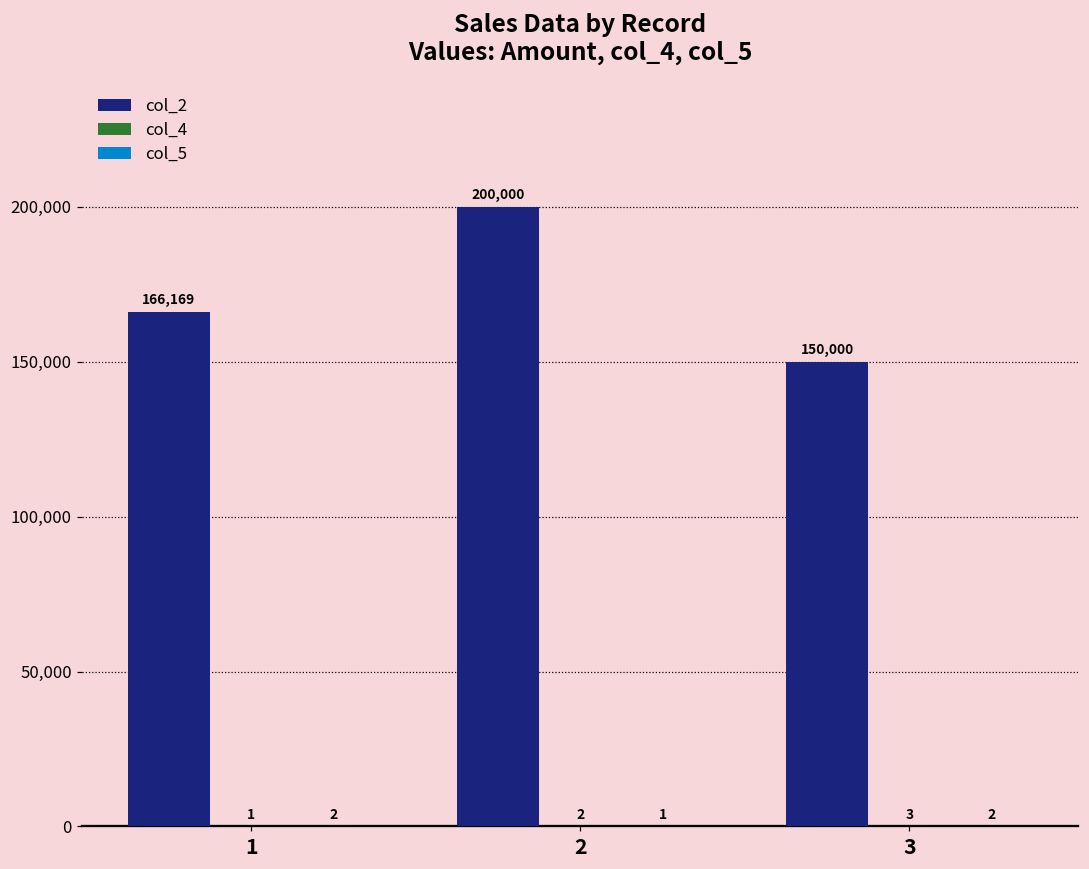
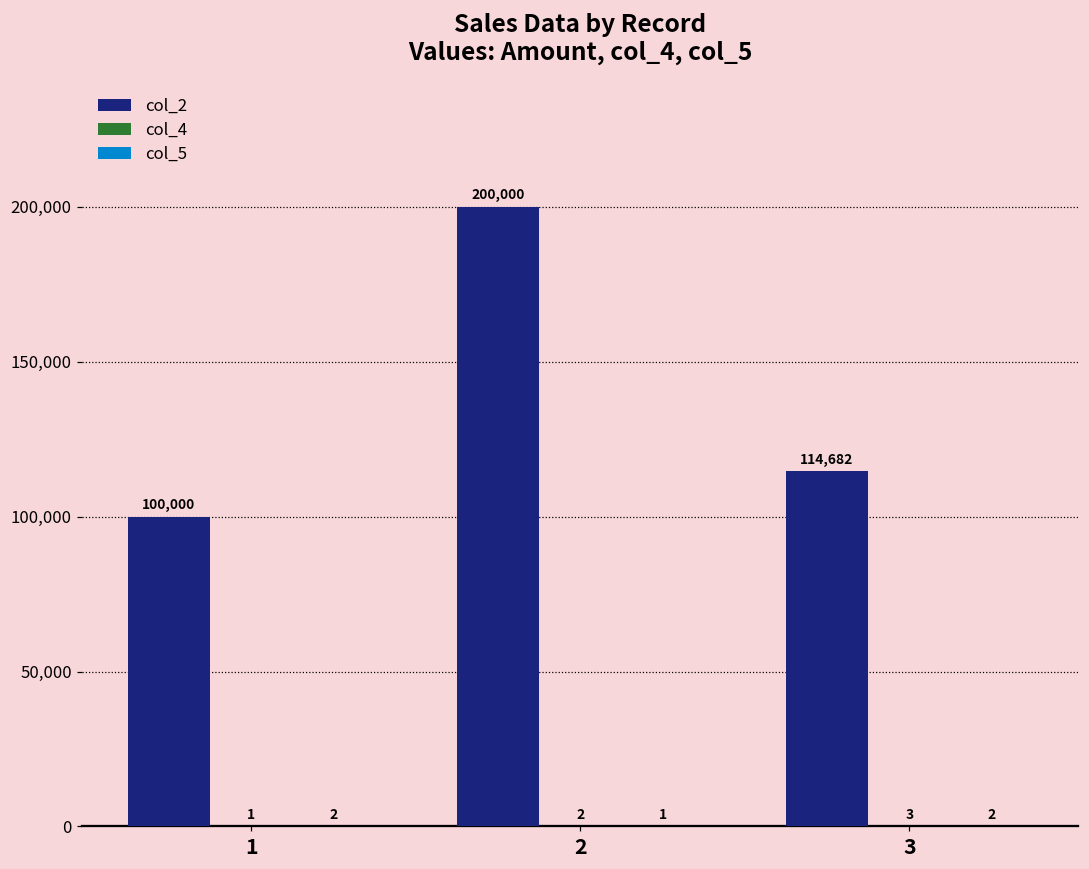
  {
    "col_2": {
-     "1": "166,169",
+     "1": "100,000",
      "2": "200,000",
-     "3": "150,000"
+     "3": "114,682"
    },
    "col_4": {
      "1": "1",
      "2": "2",
      "3": "3"
    },
    "col_5": {
      "1": "2",
      "2": "1",
      "3": "2"
    }
  }
